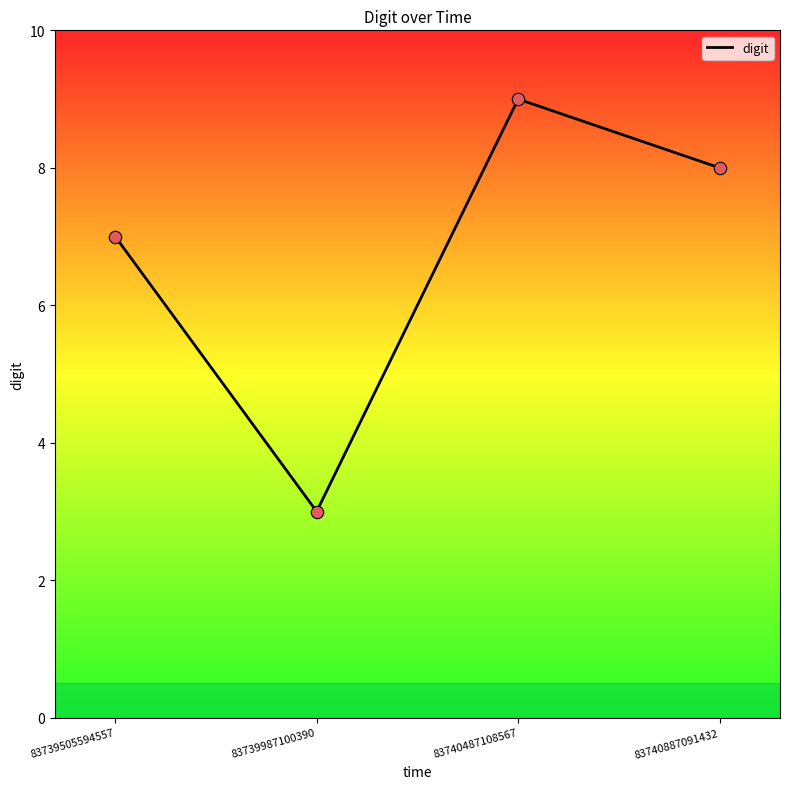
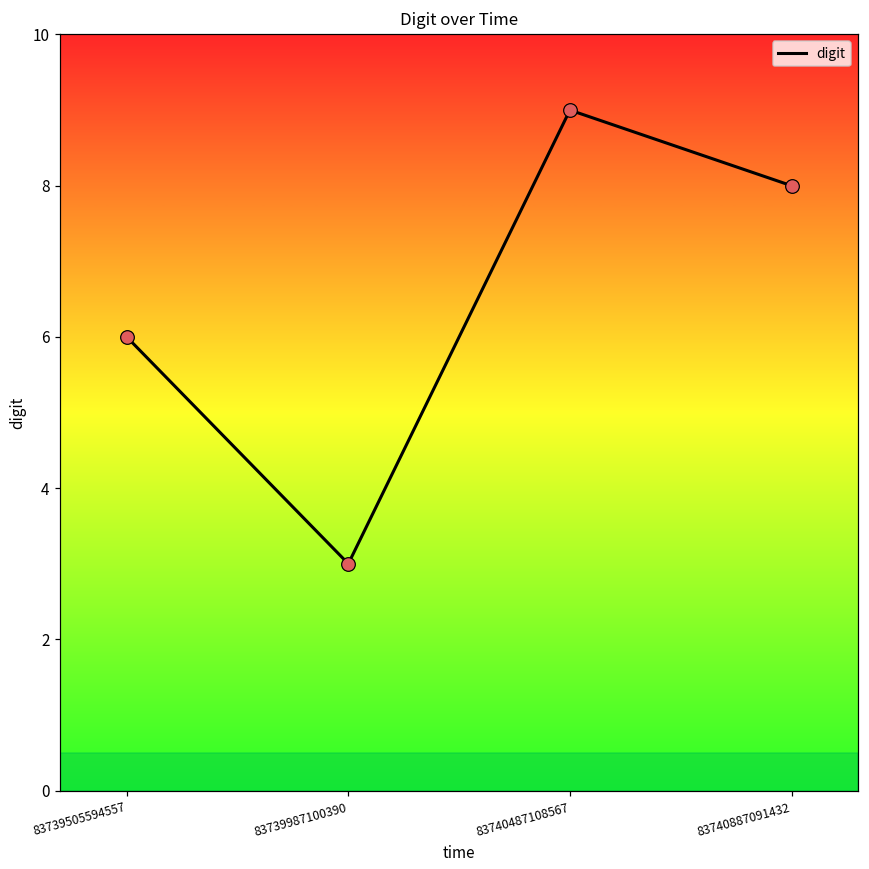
  {
-   "83739505594557": 7,
+   "83739505594557": 6,
    "83739987100390": 3,
    "83740487108567": 9,
    "83740887091432": 8
  }
